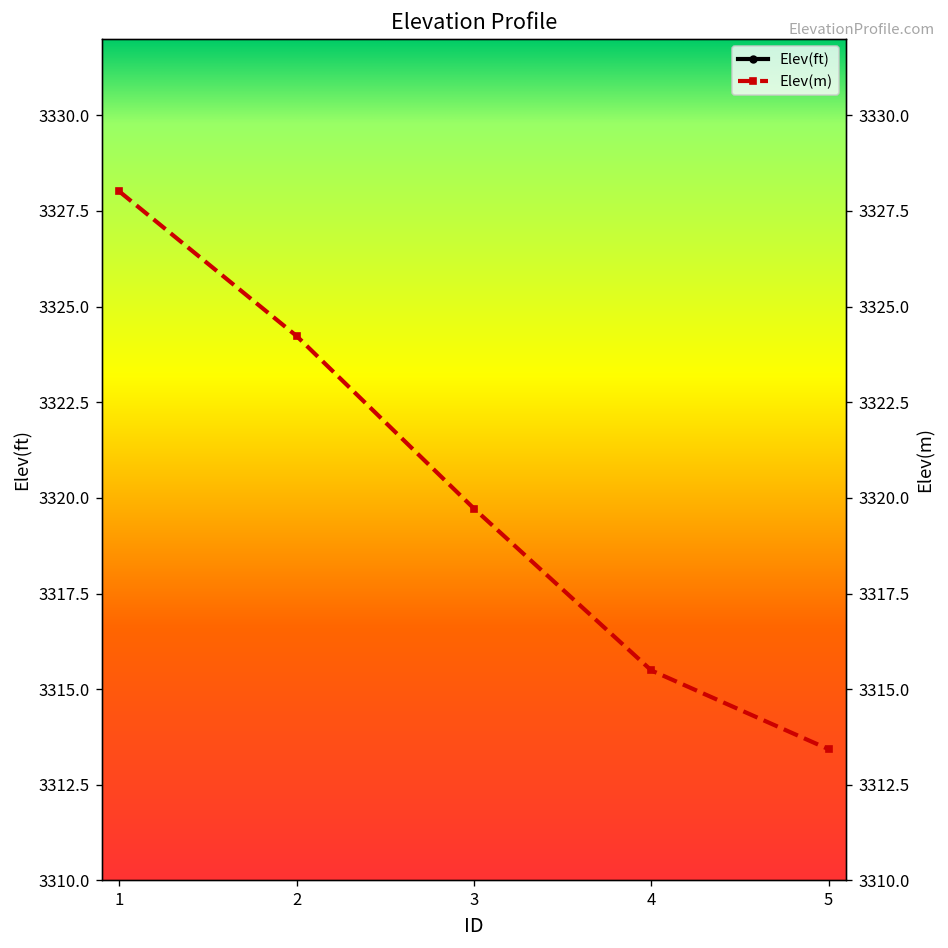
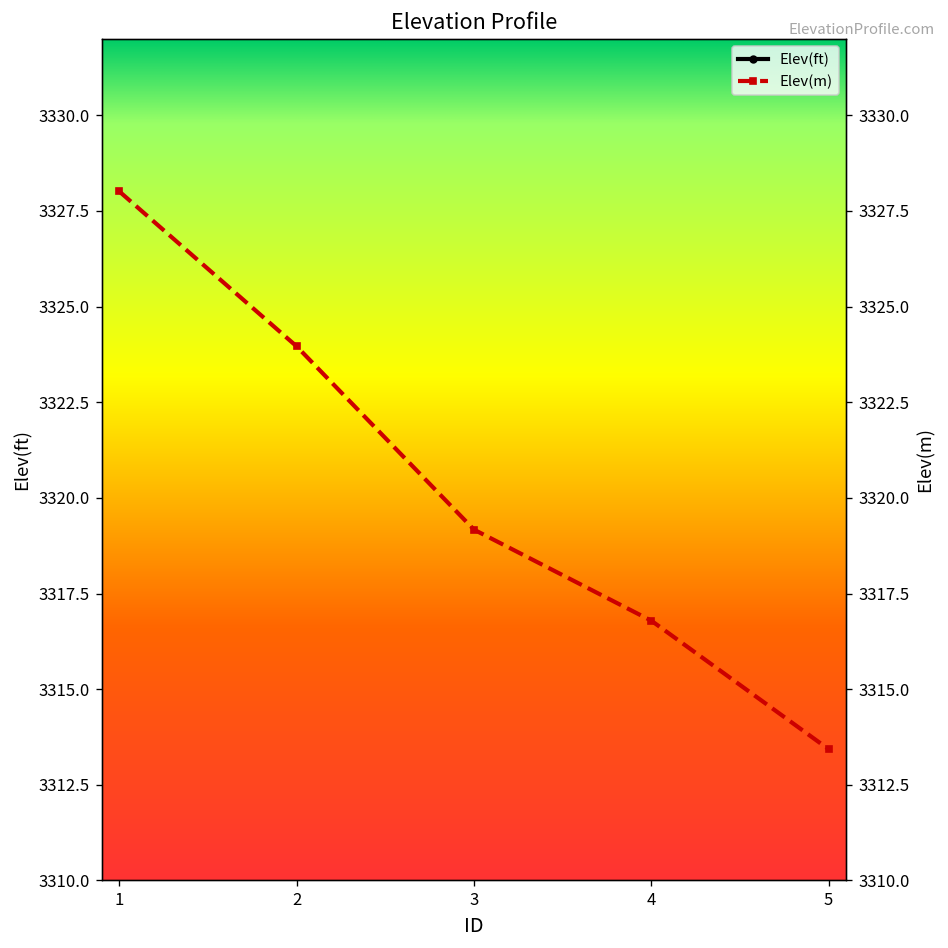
  {
    "Elev(m)": {
      "1": 3328.0,
-     "2": 3324.2,
-     "3": 3319.7,
-     "4": 3315.5,
+     "2": 3324.0,
+     "3": 3319.2,
+     "4": 3316.8,
      "5": 3313.4
    }
  }
